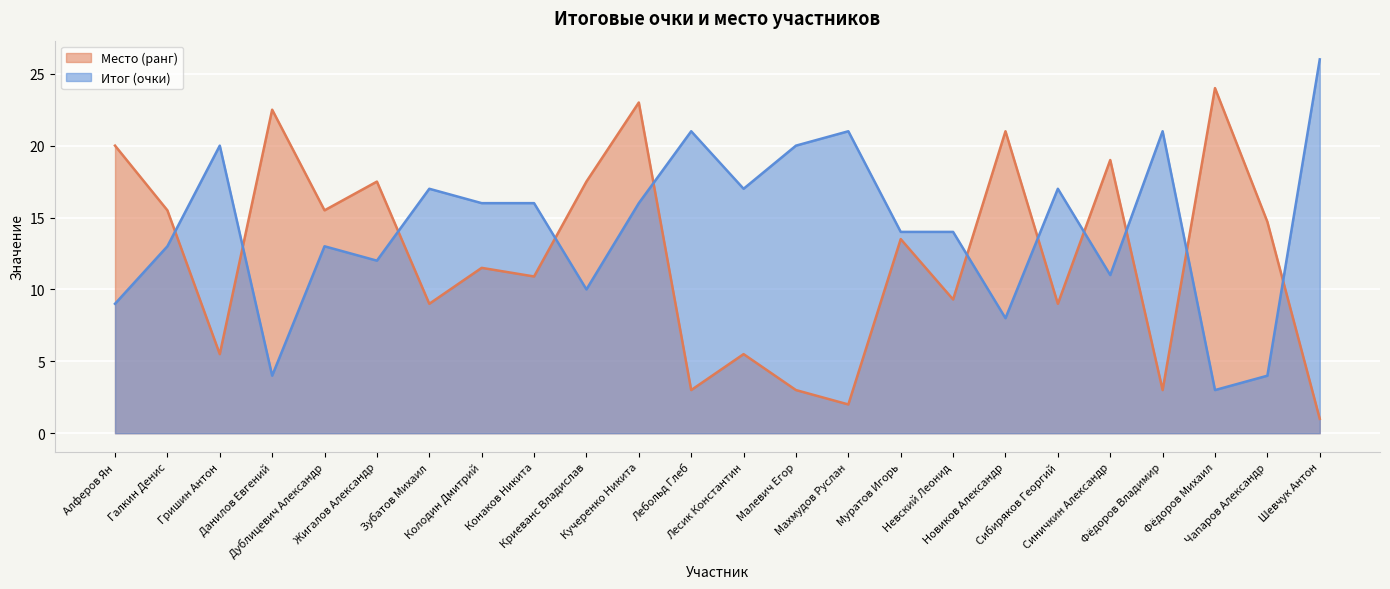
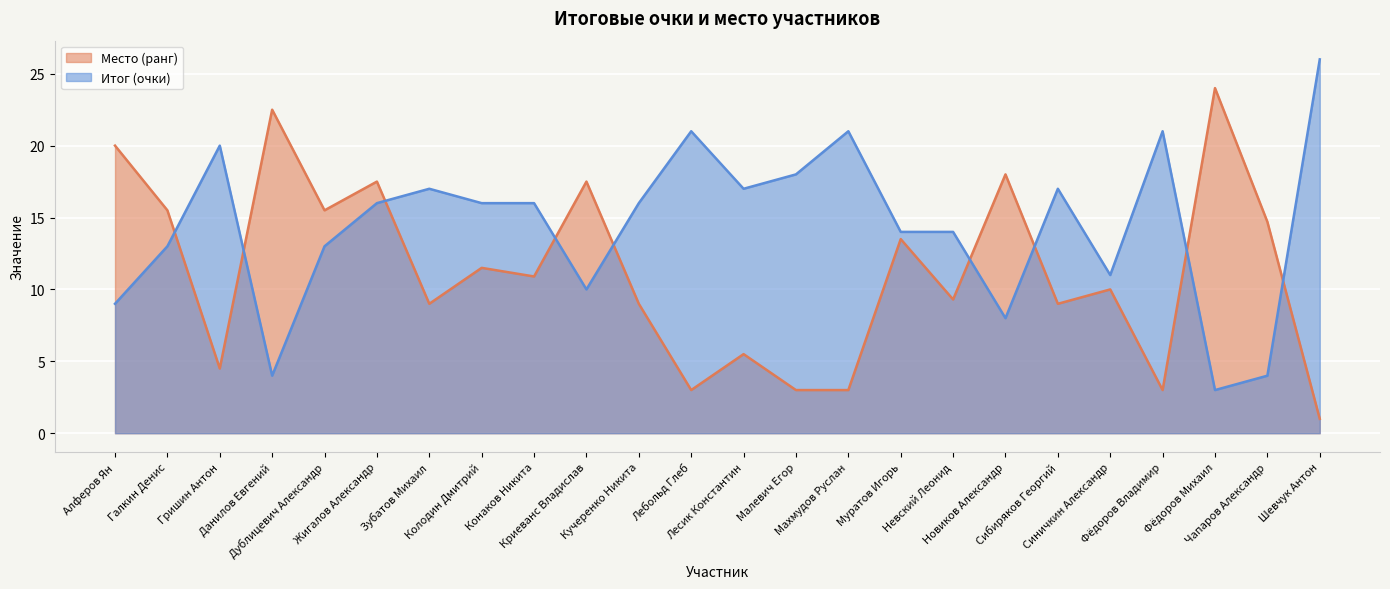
  {
    "Место (ранг)": {
      "Алферов Ян": 20.0,
      "Галкин Денис": 15.5,
-     "Гришин Антон": 5.5,
+     "Гришин Антон": 4.5,
      "Данилов Евгений": 22.5,
      "Дублицевич Александр": 15.5,
      "Жигалов Александр": 17.5,
      "Зубатов Михаил": 9.0,
      "Колодин Дмитрий": 11.5,
      "Конаков Никита": 10.9,
      "Криеванс Владислав": 17.5,
-     "Кучеренко Никита": 23,
+     "Кучеренко Никита": 9,
      "Лебольд Глеб": 3.0,
      "Лесик Константин": 5.5,
      "Малевич Егор": 3.0,
-     "Махмудов Руслан": 2,
+     "Махмудов Руслан": 3,
      "Муратов Игорь": 13.5,
      "Невский Леонид": 9.3,
-     "Новиков Александр": 21,
+     "Новиков Александр": 18,
      "Сибиряков Георгий": 9.0,
-     "Синичкин Александр": 19,
+     "Синичкин Александр": 10,
      "Фёдоров Владимир": 3.0,
      "Фёдоров Михаил": 24.0,
      "Чапаров Александр": 14.7,
      "Шевчук Антон": 1.0
    },
    "Итог (очки)": {
      "Алферов Ян": 9,
      "Галкин Денис": 13,
      "Гришин Антон": 20,
      "Данилов Евгений": 4,
      "Дублицевич Александр": 13,
-     "Жигалов Александр": 12,
+     "Жигалов Александр": 16,
      "Зубатов Михаил": 17,
      "Колодин Дмитрий": 16,
      "Конаков Никита": 16,
      "Криеванс Владислав": 10,
      "Кучеренко Никита": 16,
      "Лебольд Глеб": 21,
      "Лесик Константин": 17,
-     "Малевич Егор": 20,
+     "Малевич Егор": 18,
      "Махмудов Руслан": 21,
      "Муратов Игорь": 14,
      "Невский Леонид": 14,
      "Новиков Александр": 8,
      "Сибиряков Георгий": 17,
      "Синичкин Александр": 11,
      "Фёдоров Владимир": 21,
      "Фёдоров Михаил": 3,
      "Чапаров Александр": 4,
      "Шевчук Антон": 26
    }
  }
